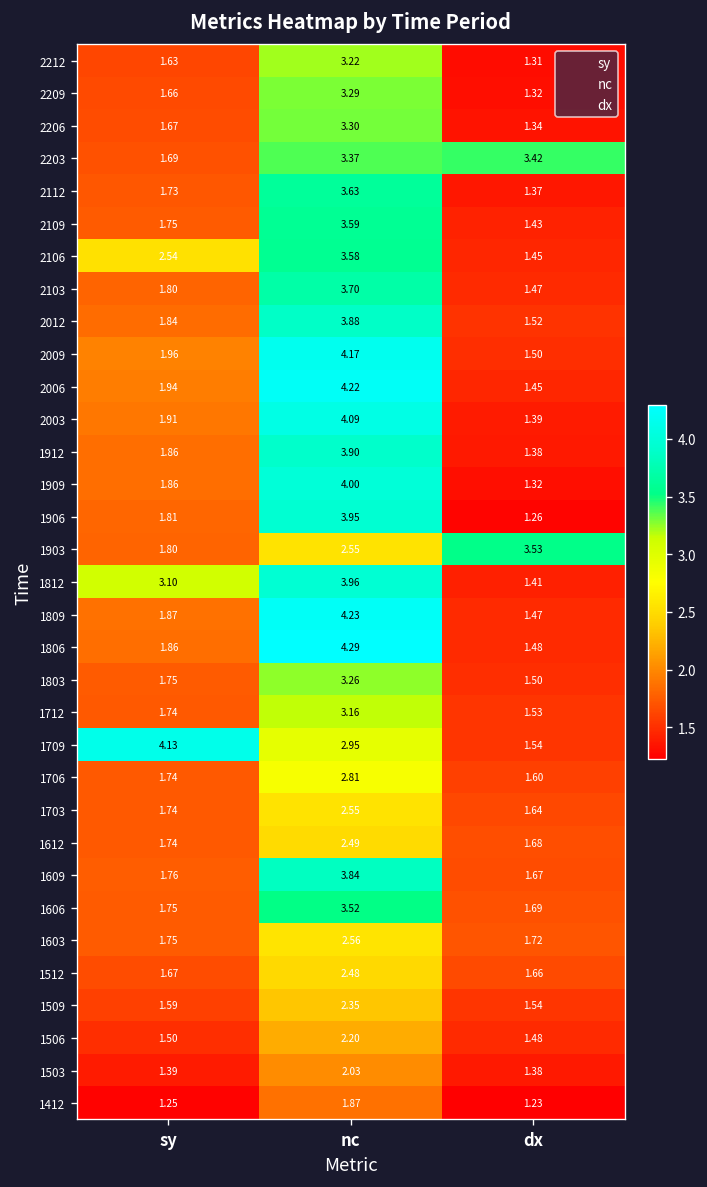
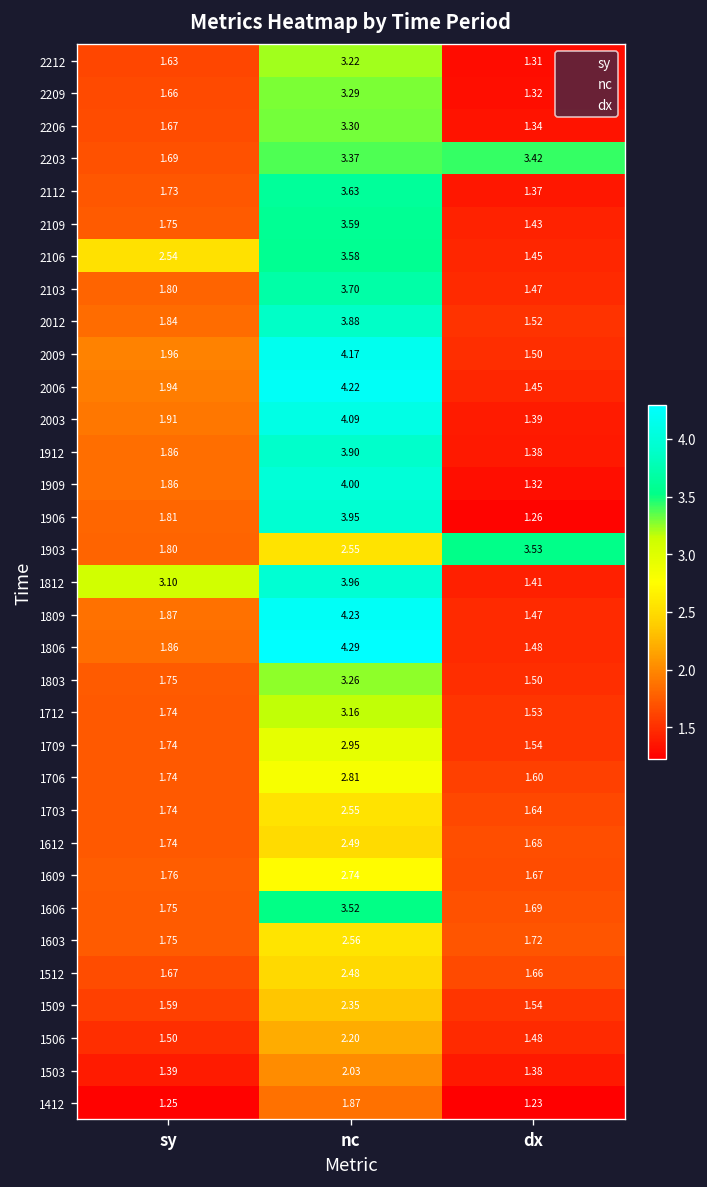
  {
    "2212": {
      "sy": 1.63,
      "nc": 3.22,
      "dx": 1.31
    },
    "2209": {
      "sy": 1.66,
      "nc": 3.29,
      "dx": 1.32
    },
    "2206": {
      "sy": 1.67,
      "nc": 3.30,
      "dx": 1.34
    },
    "2203": {
      "sy": 1.69,
      "nc": 3.37,
      "dx": 3.42
    },
    "2112": {
      "sy": 1.73,
      "nc": 3.63,
      "dx": 1.37
    },
    "2109": {
      "sy": 1.75,
      "nc": 3.59,
      "dx": 1.43
    },
    "2106": {
      "sy": 2.54,
      "nc": 3.58,
      "dx": 1.45
    },
    "2103": {
      "sy": 1.80,
      "nc": 3.70,
      "dx": 1.47
    },
    "2012": {
      "sy": 1.84,
      "nc": 3.88,
      "dx": 1.52
    },
    "2009": {
      "sy": 1.96,
      "nc": 4.17,
      "dx": 1.50
    },
    "2006": {
      "sy": 1.94,
      "nc": 4.22,
      "dx": 1.45
    },
    "2003": {
      "sy": 1.91,
      "nc": 4.09,
      "dx": 1.39
    },
    "1912": {
      "sy": 1.86,
      "nc": 3.90,
      "dx": 1.38
    },
    "1909": {
      "sy": 1.86,
      "nc": 4.00,
      "dx": 1.32
    },
    "1906": {
      "sy": 1.81,
      "nc": 3.95,
      "dx": 1.26
    },
    "1903": {
      "sy": 1.80,
      "nc": 2.55,
      "dx": 3.53
    },
    "1812": {
      "sy": 3.10,
      "nc": 3.96,
      "dx": 1.41
    },
    "1809": {
      "sy": 1.87,
      "nc": 4.23,
      "dx": 1.47
    },
    "1806": {
      "sy": 1.86,
      "nc": 4.29,
      "dx": 1.48
    },
    "1803": {
      "sy": 1.75,
      "nc": 3.26,
      "dx": 1.50
    },
    "1712": {
      "sy": 1.74,
      "nc": 3.16,
      "dx": 1.53
    },
    "1709": {
-     "sy": 4.13,
+     "sy": 1.74,
      "nc": 2.95,
      "dx": 1.54
    },
    "1706": {
      "sy": 1.74,
      "nc": 2.81,
      "dx": 1.60
    },
    "1703": {
      "sy": 1.74,
      "nc": 2.55,
      "dx": 1.64
    },
    "1612": {
      "sy": 1.74,
      "nc": 2.49,
      "dx": 1.68
    },
    "1609": {
      "sy": 1.76,
-     "nc": 3.84,
+     "nc": 2.74,
      "dx": 1.67
    },
    "1606": {
      "sy": 1.75,
      "nc": 3.52,
      "dx": 1.69
    },
    "1603": {
      "sy": 1.75,
      "nc": 2.56,
      "dx": 1.72
    },
    "1512": {
      "sy": 1.67,
      "nc": 2.48,
      "dx": 1.66
    },
    "1509": {
      "sy": 1.59,
      "nc": 2.35,
      "dx": 1.54
    },
    "1506": {
      "sy": 1.50,
      "nc": 2.20,
      "dx": 1.48
    },
    "1503": {
      "sy": 1.39,
      "nc": 2.03,
      "dx": 1.38
    },
    "1412": {
      "sy": 1.25,
      "nc": 1.87,
      "dx": 1.23
    }
  }
